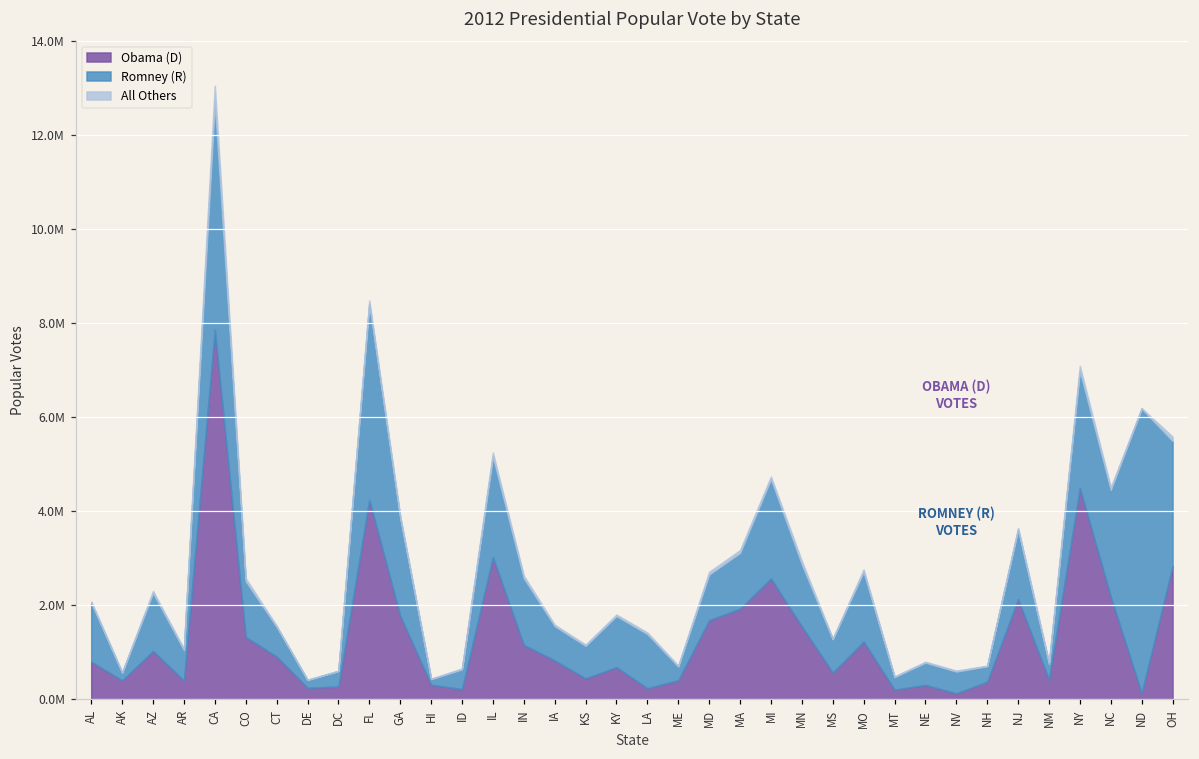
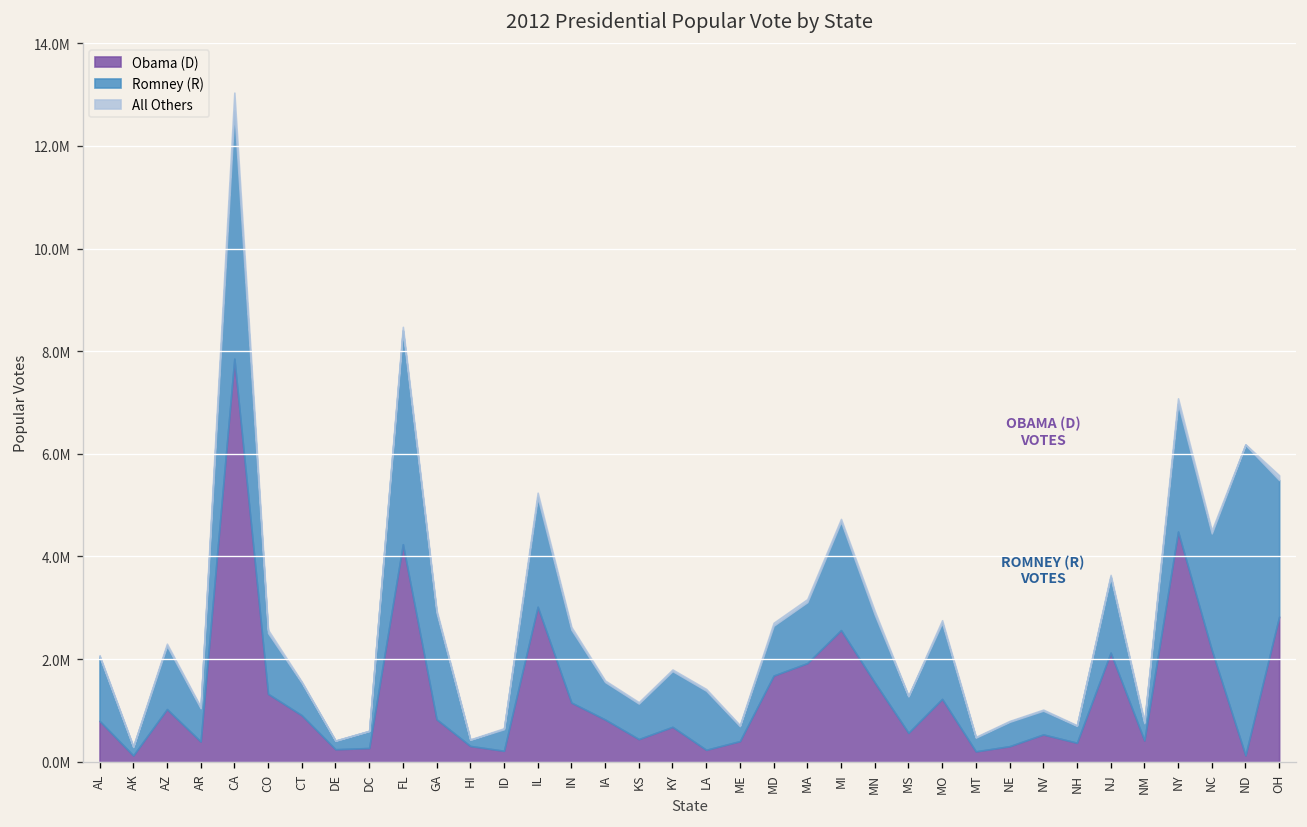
  {
    "Obama (D)": {
      "AL": 800000,
-     "AK": 400000,
+     "AK": 100000,
      "AZ": 1000000,
      "AR": 400000,
      "CA": 7900000,
      "CO": 1300000,
      "CT": 900000,
      "DE": 200000,
      "DC": 300000,
      "FL": 4200000,
-     "GA": 1800000,
+     "GA": 800000,
      "HI": 300000,
      "ID": 200000,
      "IL": 3000000,
      "IN": 1200000,
      "IA": 800000,
      "KS": 400000,
      "KY": 700000,
      "LA": 200000,
      "ME": 400000,
      "MD": 1700000,
      "MA": 1900000,
      "MI": 2600000,
      "MN": 1500000,
      "MS": 600000,
      "MO": 1200000,
      "MT": 200000,
      "NE": 300000,
-     "NV": 100000,
+     "NV": 500000,
      "NH": 400000,
      "NJ": 2100000,
      "NM": 400000,
      "NY": 4500000,
      "NC": 2200000,
      "ND": 100000,
      "OH": 2800000
    },
    "Romney (R)": {
      "CA": 4800000,
      "CO": 1200000,
      "FL": 4200000,
      "IL": 2100000,
      "MN": 1300000,
      "NY": 2500000,
      "OH": 2700000
    },
    "All Others": {
      "CA": 300000,
      "CO": 100000,
      "FL": 100000,
      "IL": 100000,
      "MN": 100000,
      "NY": 100000,
      "OH": 100000
    }
  }
